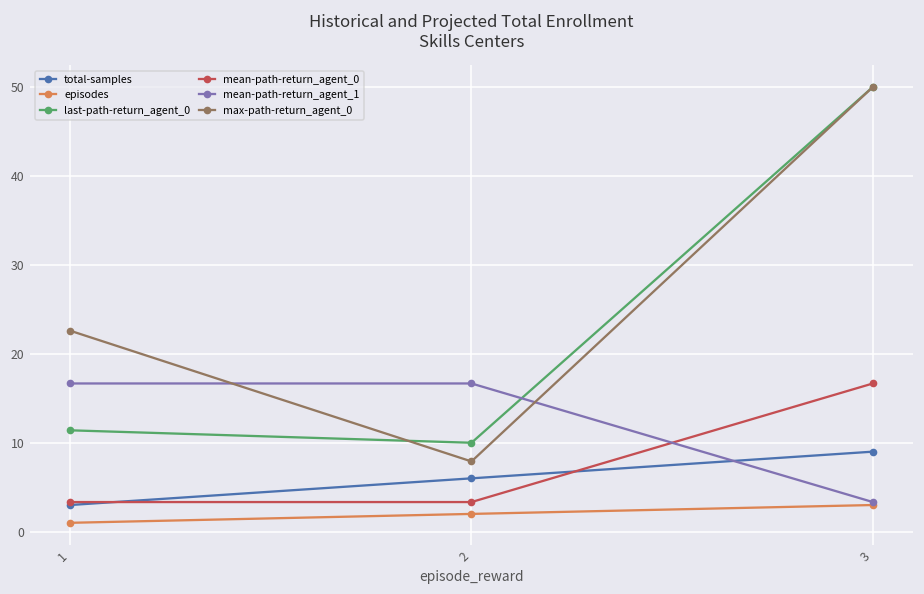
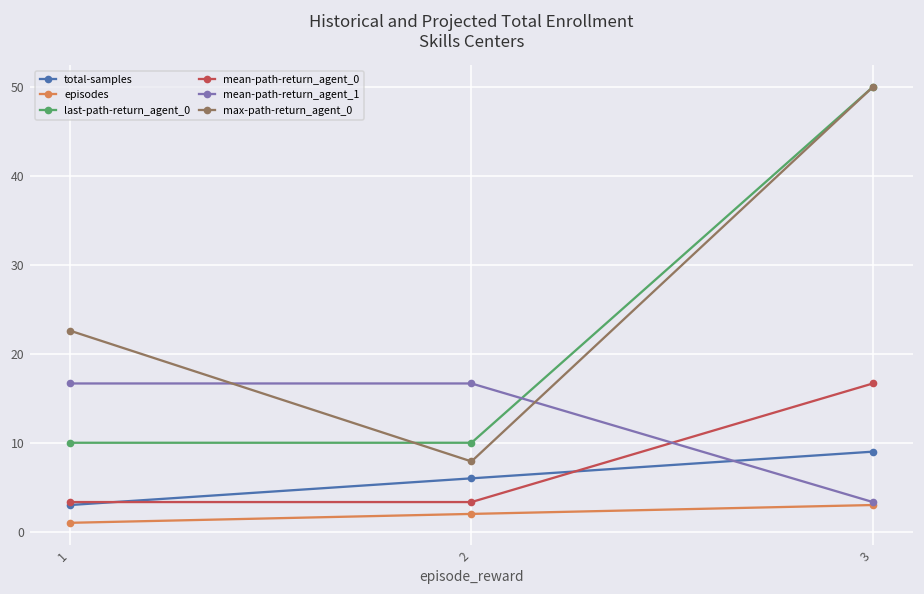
  {
    "last-path-return_agent_0": {
-     "1": 11,
+     "1": 10,
      "2": 10
    },
    "max-path-return_agent_0": {
      "1": 23,
      "2": 8
    }
  }
